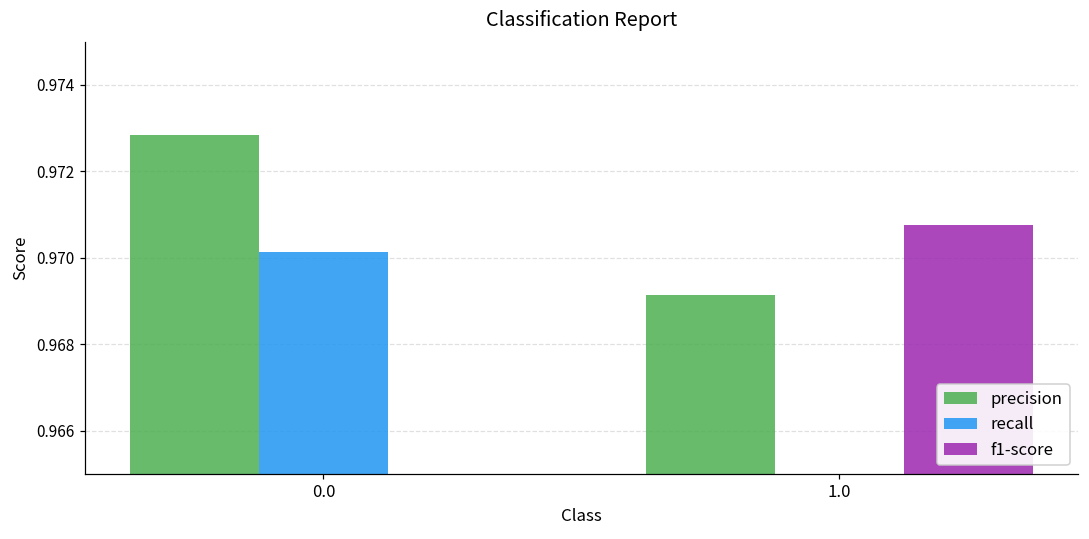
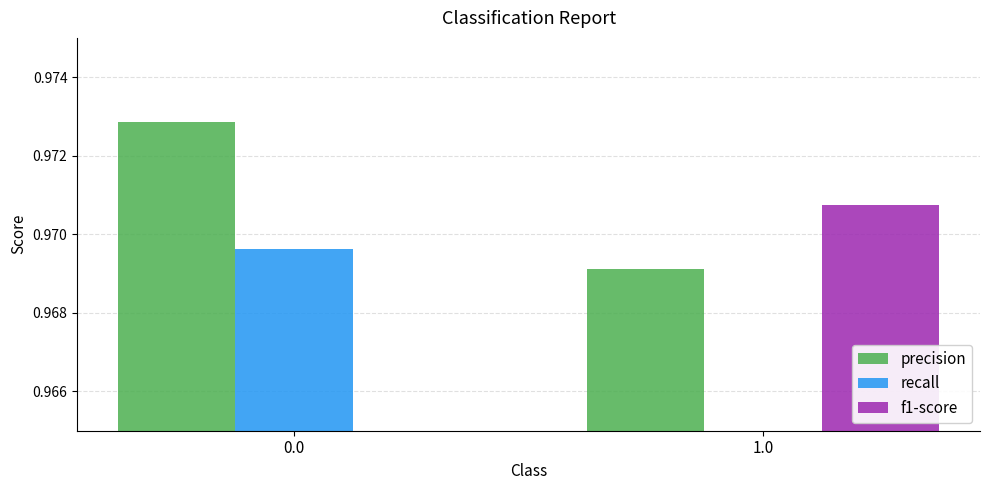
  {
    "precision": {
      "0.0": 0.9728,
      "1.0": 0.9691
    },
    "recall": {
-     "0.0": 0.9701
+     "0.0": 0.9696
    },
    "f1-score": {
      "1.0": 0.9708
    }
  }
